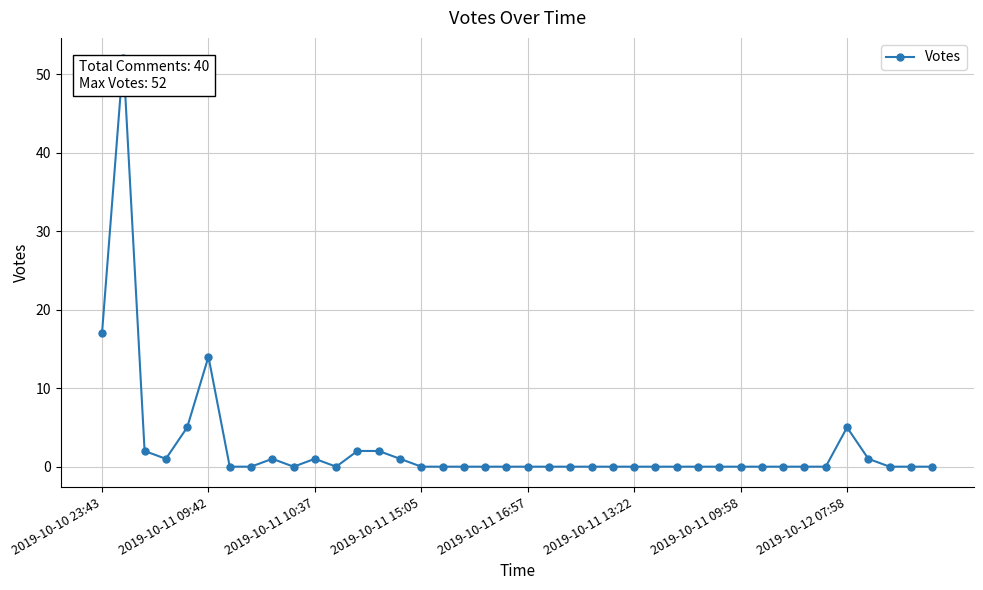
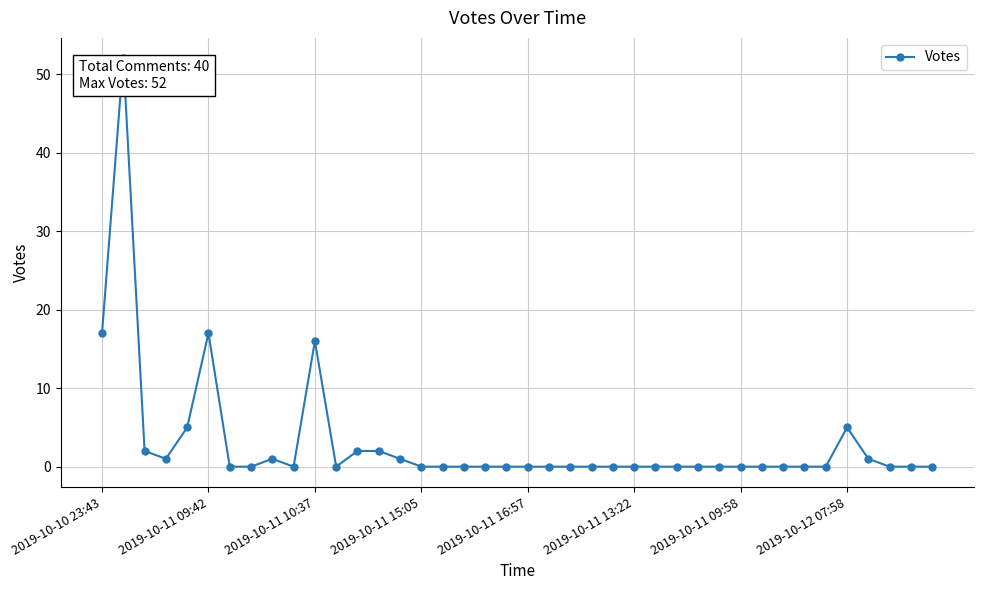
  {
    "2019-10-10 23:43": 17,
-   "2019-10-11 09:42": 14,
-   "2019-10-11 10:37": 1,
+   "2019-10-11 09:42": 17,
+   "2019-10-11 10:37": 16,
    "2019-10-11 15:05": 0,
    "2019-10-11 16:57": 0,
    "2019-10-11 13:22": 0,
    "2019-10-11 09:58": 0,
    "2019-10-12 07:58": 5
  }
